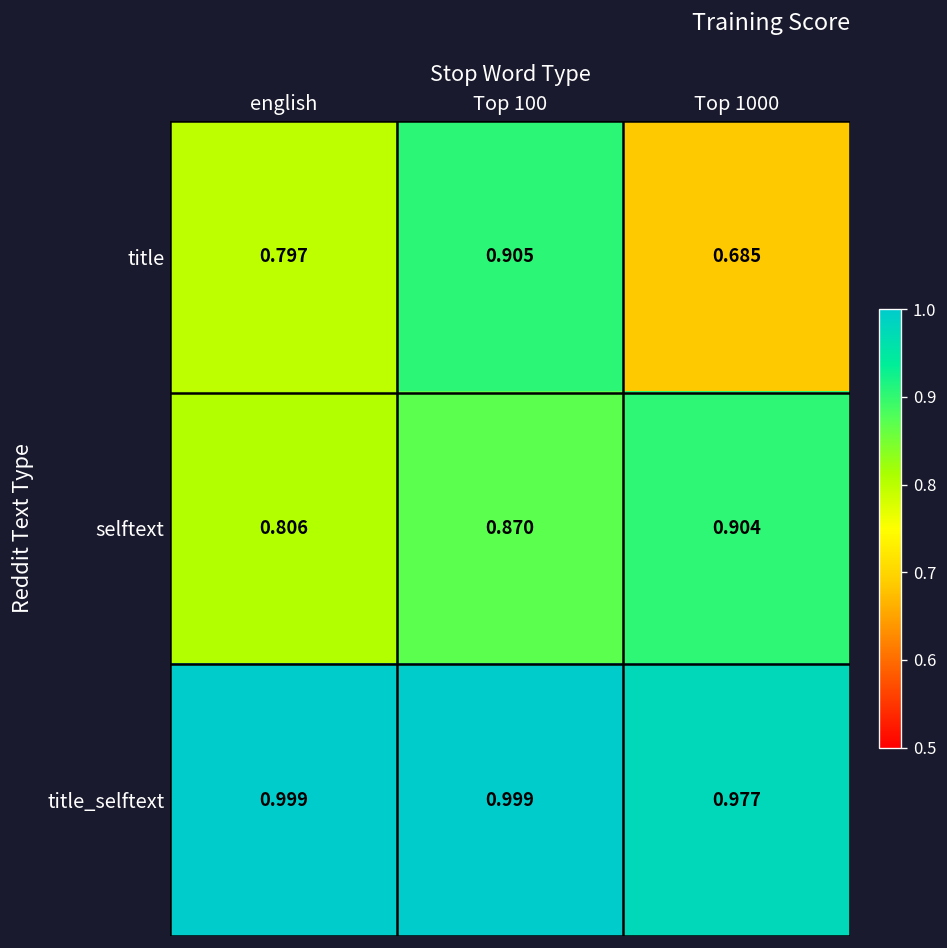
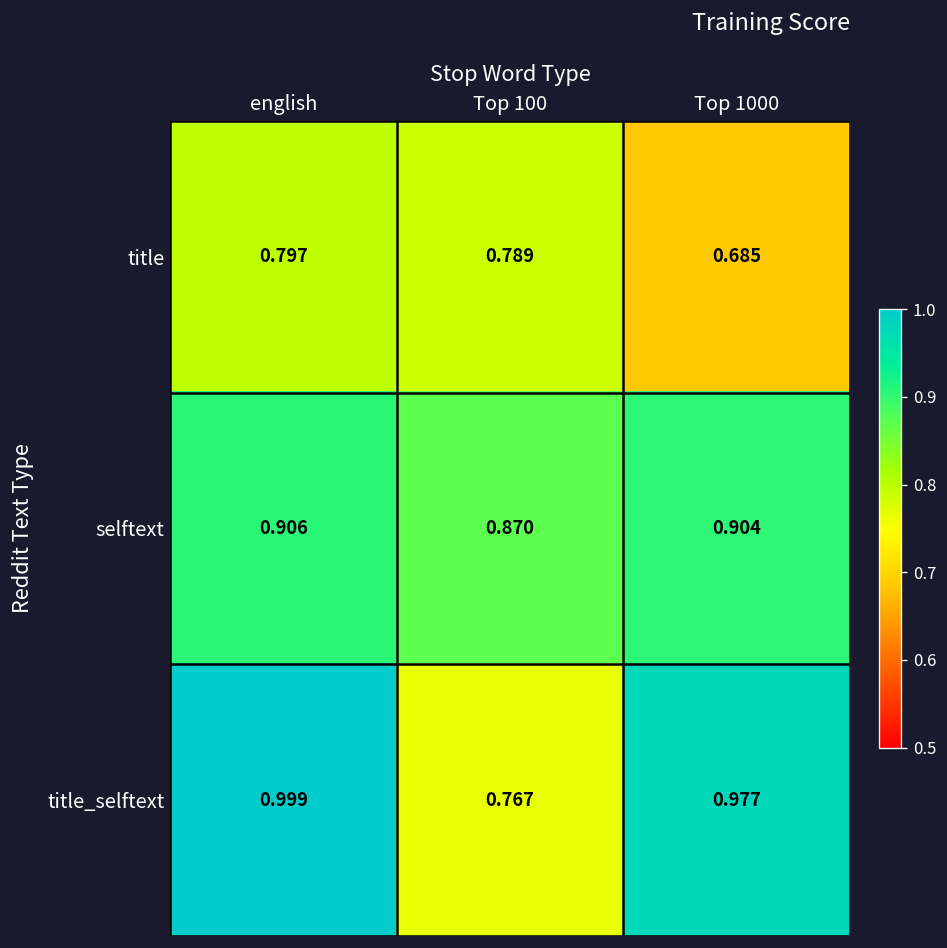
  {
    "title": {
      "english": 0.797,
-     "Top 100": 0.905,
+     "Top 100": 0.789,
      "Top 1000": 0.685
    },
    "selftext": {
-     "english": 0.806,
+     "english": 0.906,
      "Top 100": 0.870,
      "Top 1000": 0.904
    },
    "title_selftext": {
      "english": 0.999,
-     "Top 100": 0.999,
+     "Top 100": 0.767,
      "Top 1000": 0.977
    }
  }
